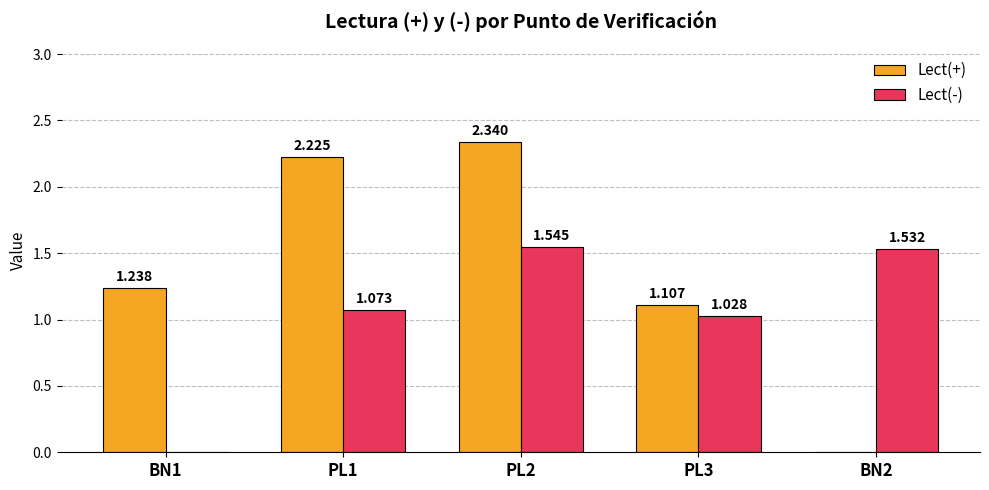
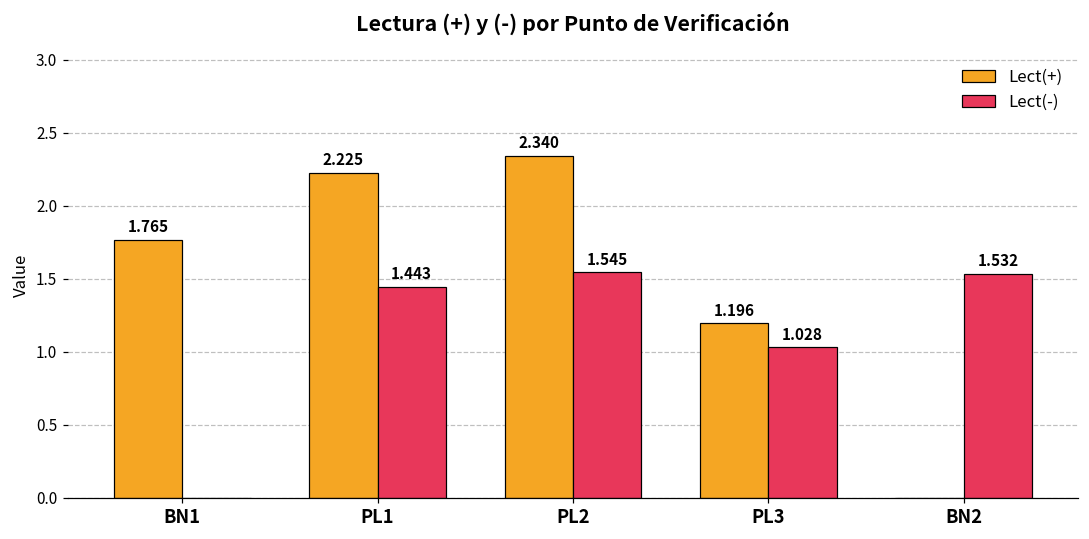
  {
    "Lect(+)": {
-     "BN1": 1.238,
+     "BN1": 1.765,
      "PL1": 2.225,
      "PL2": 2.340,
-     "PL3": 1.107
+     "PL3": 1.196
    },
    "Lect(-)": {
-     "PL1": 1.073,
+     "PL1": 1.443,
      "PL2": 1.545,
      "PL3": 1.028,
      "BN2": 1.532
    }
  }
